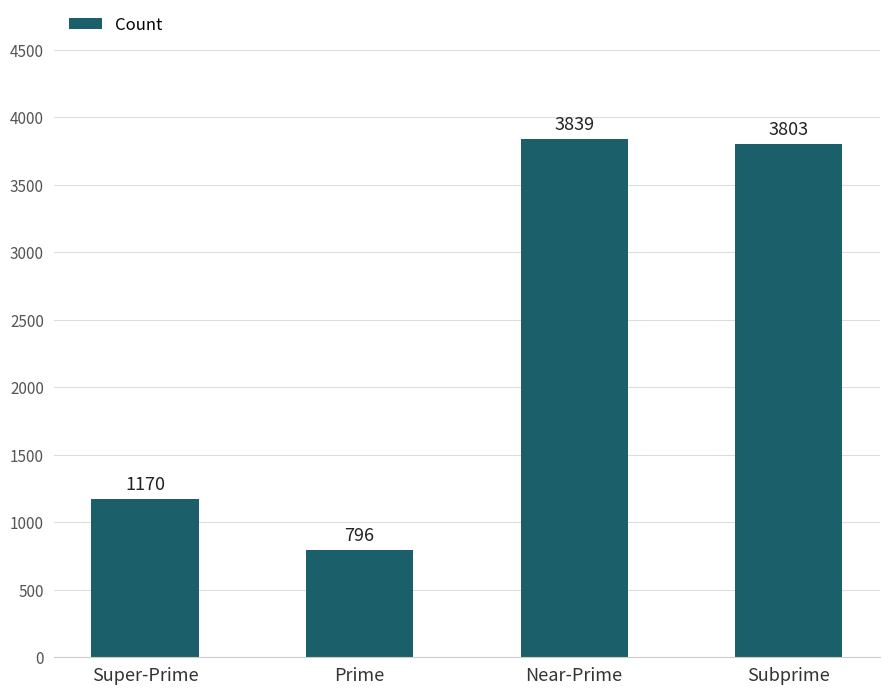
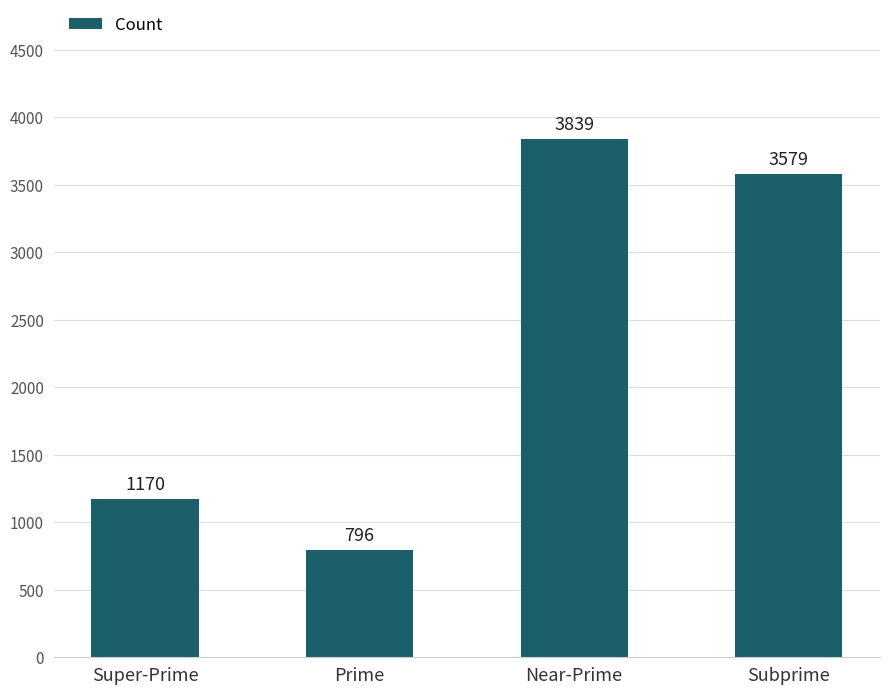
  {
    "Super-Prime": 1170,
    "Prime": 796,
    "Near-Prime": 3839,
-   "Subprime": 3803
+   "Subprime": 3579
  }
